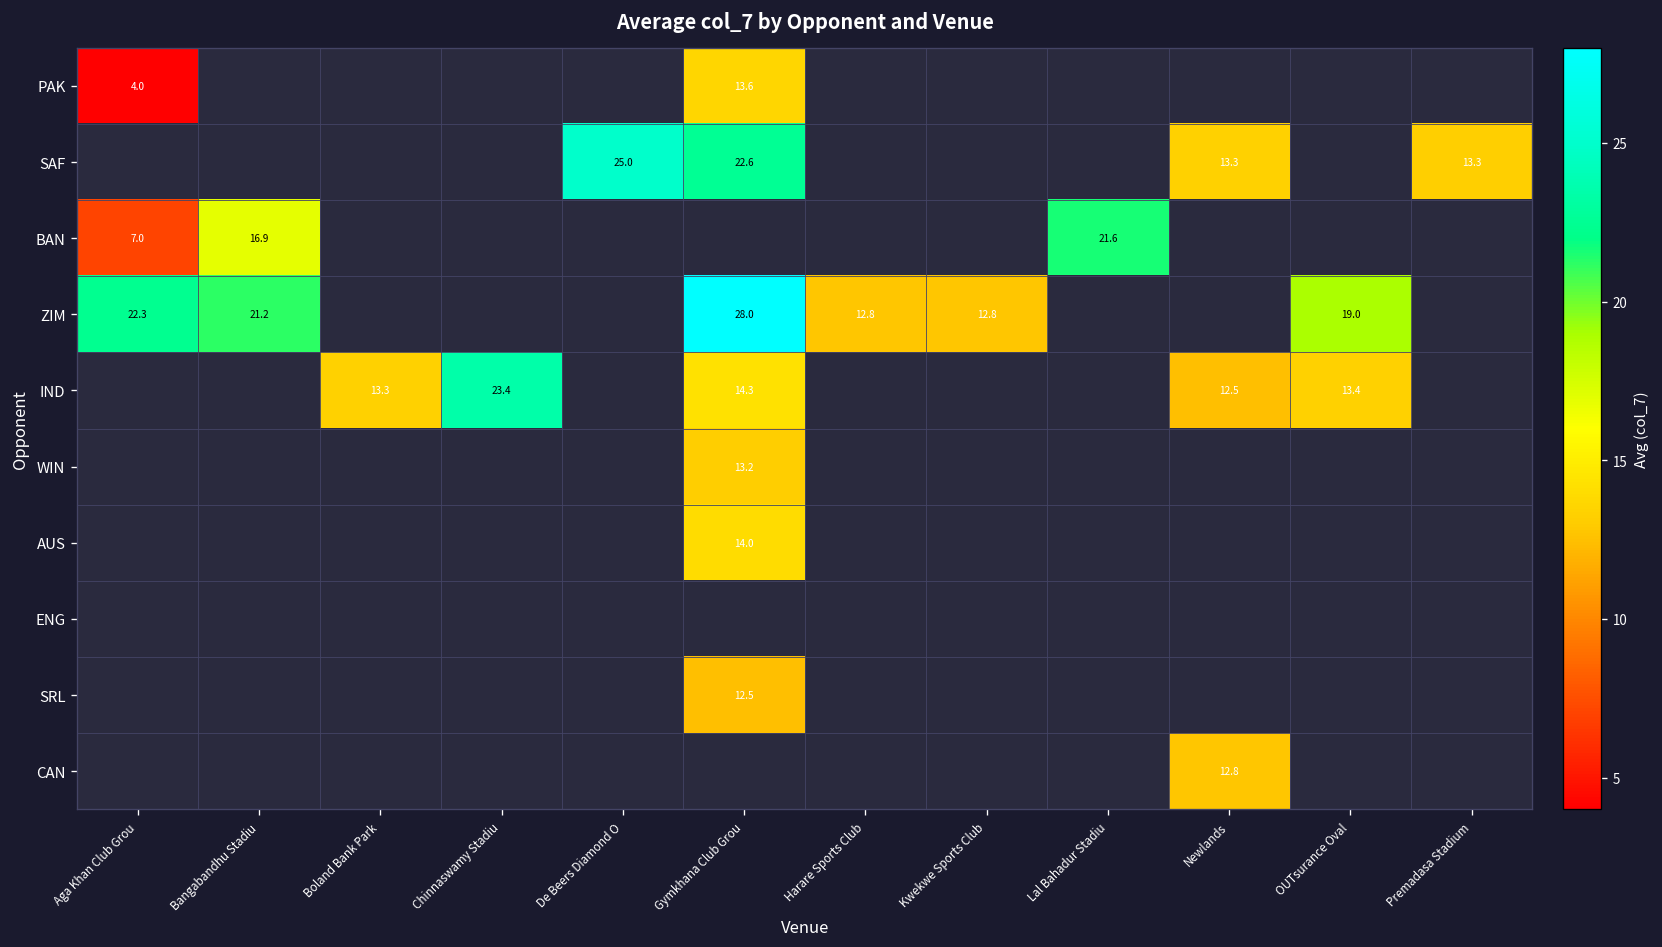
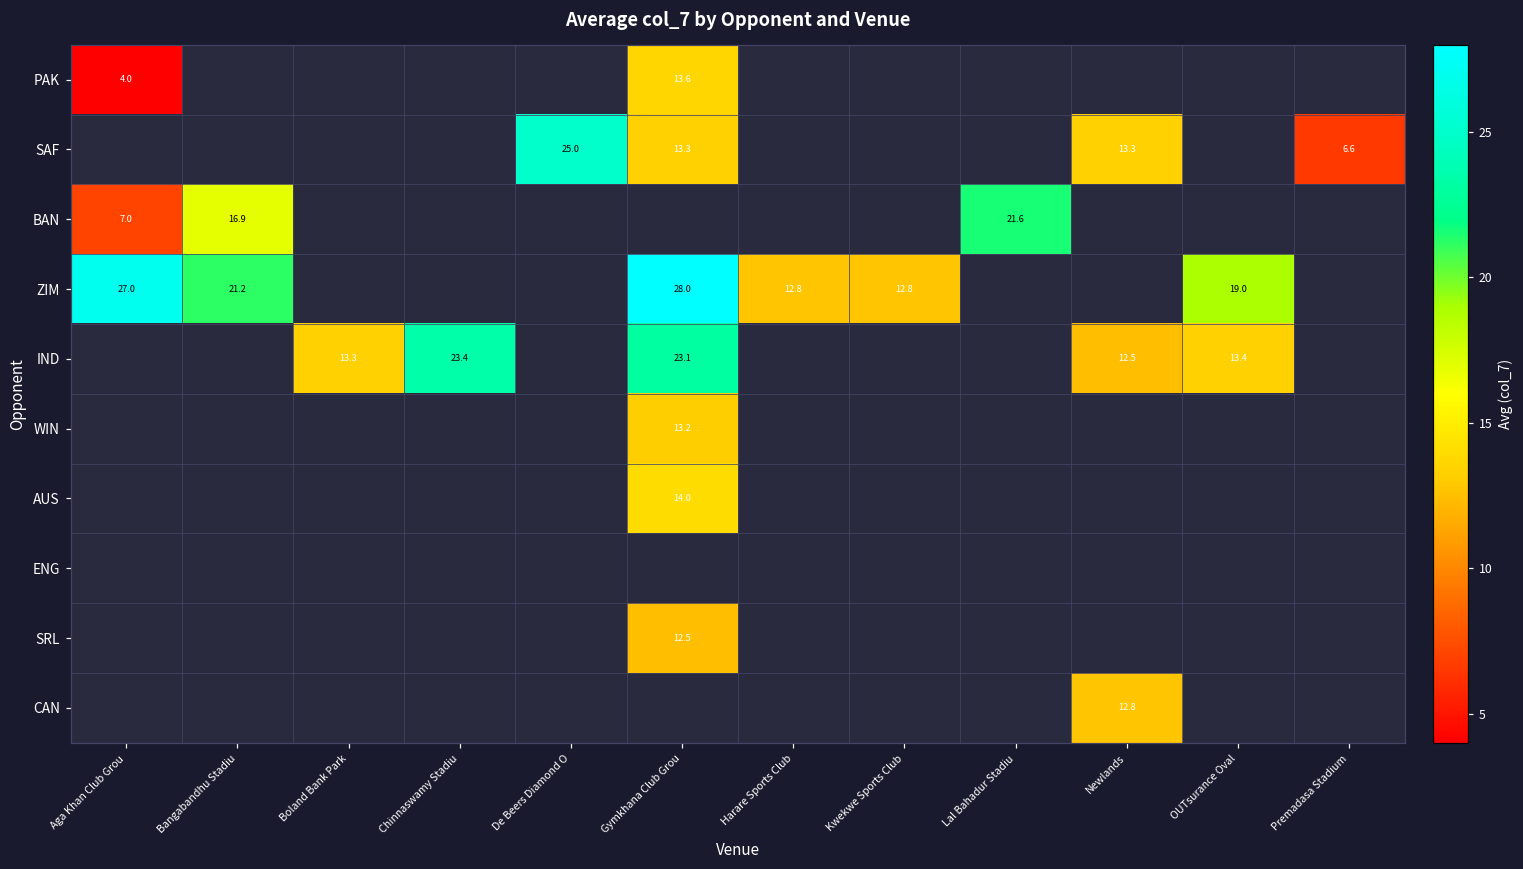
  {
    "PAK": {
      "Aga Khan Club Grou": 4.0,
      "Gymkhana Club Grou": 13.6
    },
    "SAF": {
      "De Beers Diamond O": 25.0,
-     "Gymkhana Club Grou": 22.6,
+     "Gymkhana Club Grou": 13.3,
      "Newlands": 13.3,
-     "Premadasa Stadium": 13.3
+     "Premadasa Stadium": 6.6
    },
    "BAN": {
      "Aga Khan Club Grou": 7.0,
      "Bangabandhu Stadiu": 16.9,
      "Lal Bahadur Stadiu": 21.6
    },
    "ZIM": {
-     "Aga Khan Club Grou": 22.3,
+     "Aga Khan Club Grou": 27.0,
      "Bangabandhu Stadiu": 21.2,
      "Gymkhana Club Grou": 28.0,
      "Harare Sports Club": 12.8,
      "Kwekwe Sports Club": 12.8,
      "OUTsurance Oval": 19.0
    },
    "IND": {
      "Boland Bank Park": 13.3,
      "Chinnaswamy Stadiu": 23.4,
-     "Gymkhana Club Grou": 14.3,
+     "Gymkhana Club Grou": 23.1,
      "Newlands": 12.5,
      "OUTsurance Oval": 13.4
    },
    "WIN": {
      "Gymkhana Club Grou": 13.2
    },
    "AUS": {
      "Gymkhana Club Grou": 14.0
    },
    "SRL": {
      "Gymkhana Club Grou": 12.5
    },
    "CAN": {
      "Newlands": 12.8
    }
  }
